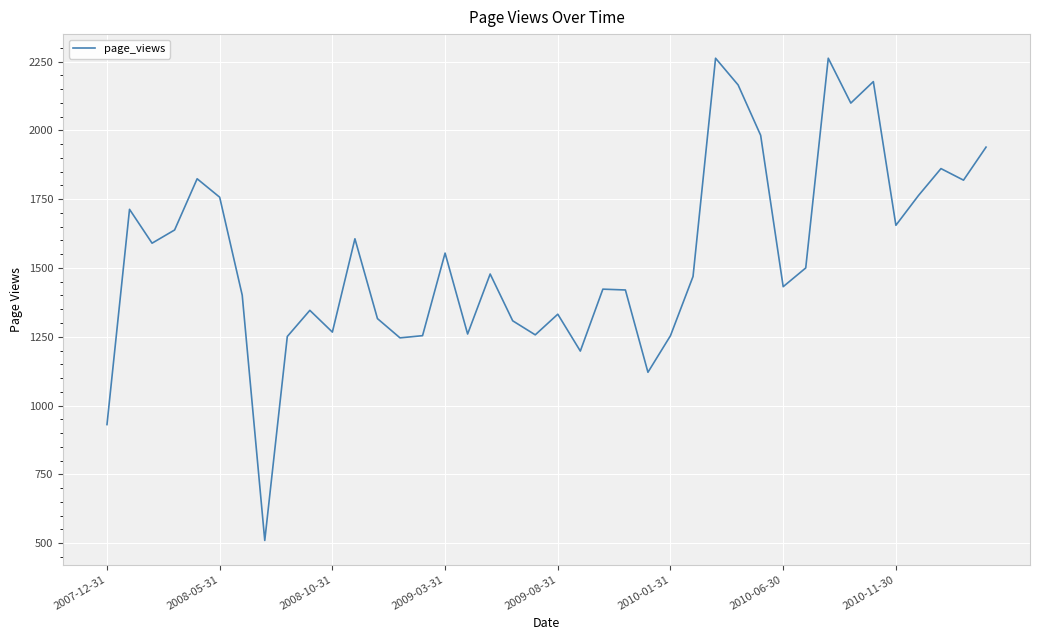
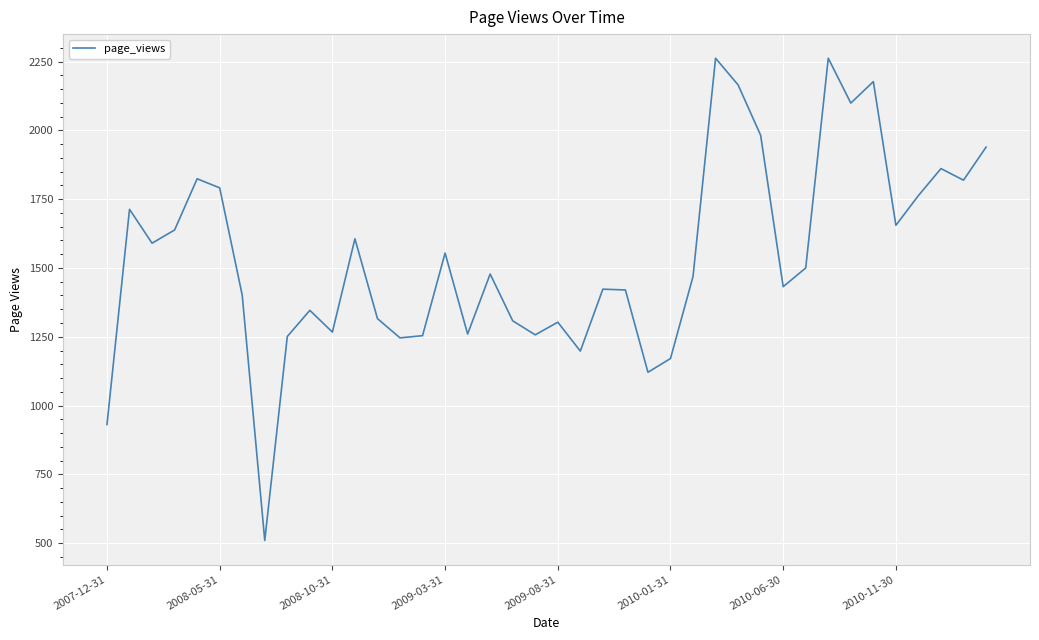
  {
    "2007-12-31": 930,
-   "2008-05-31": 1760,
+   "2008-05-31": 1790,
    "2008-10-31": 1270,
    "2009-03-31": 1550,
-   "2009-08-31": 1330,
-   "2010-01-31": 1250,
+   "2009-08-31": 1300,
+   "2010-01-31": 1170,
    "2010-06-30": 1430,
    "2010-11-30": 1660
  }
